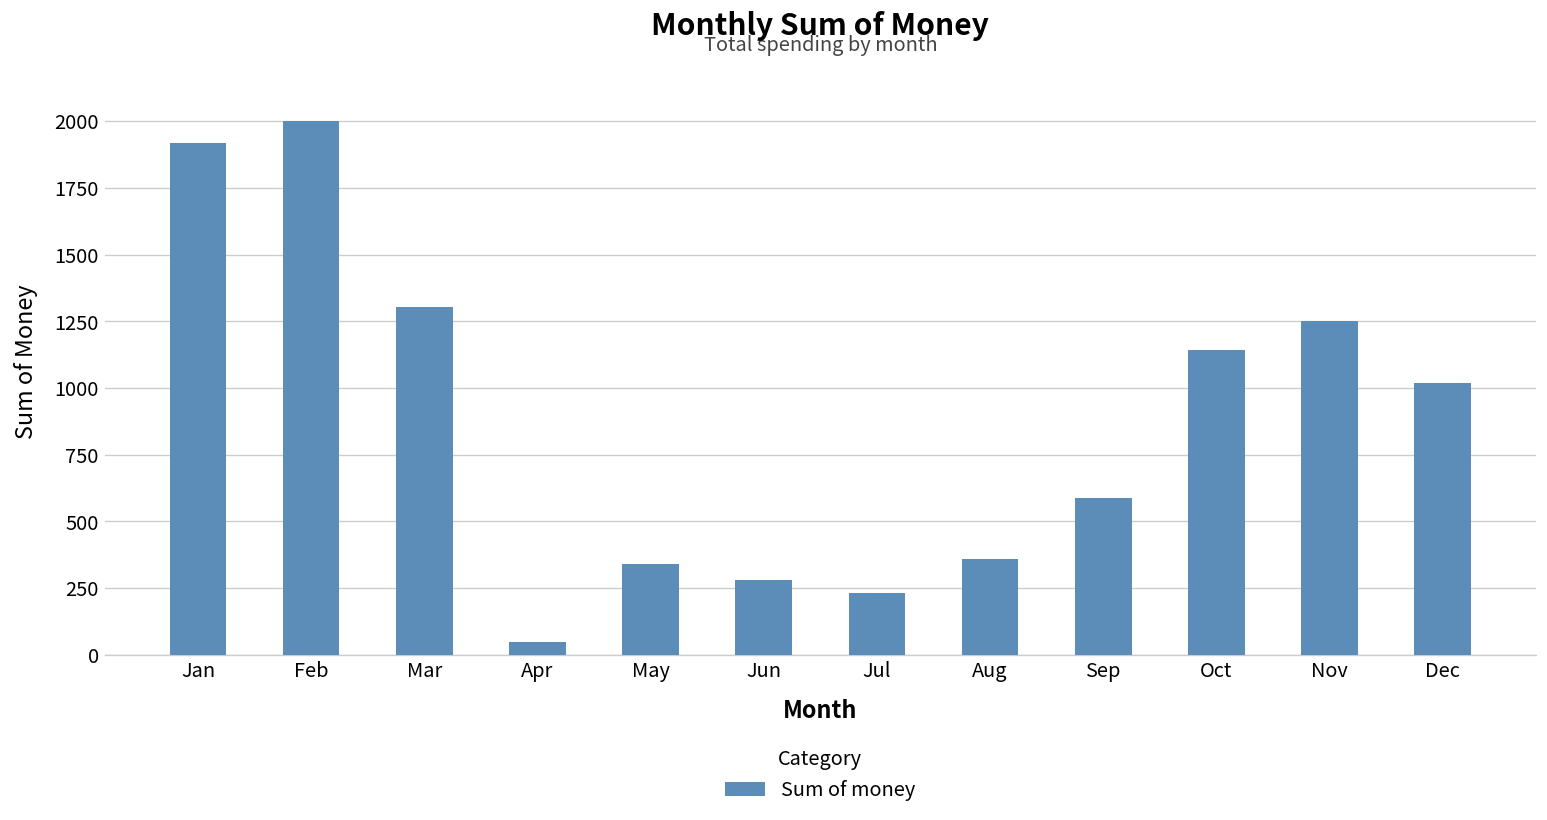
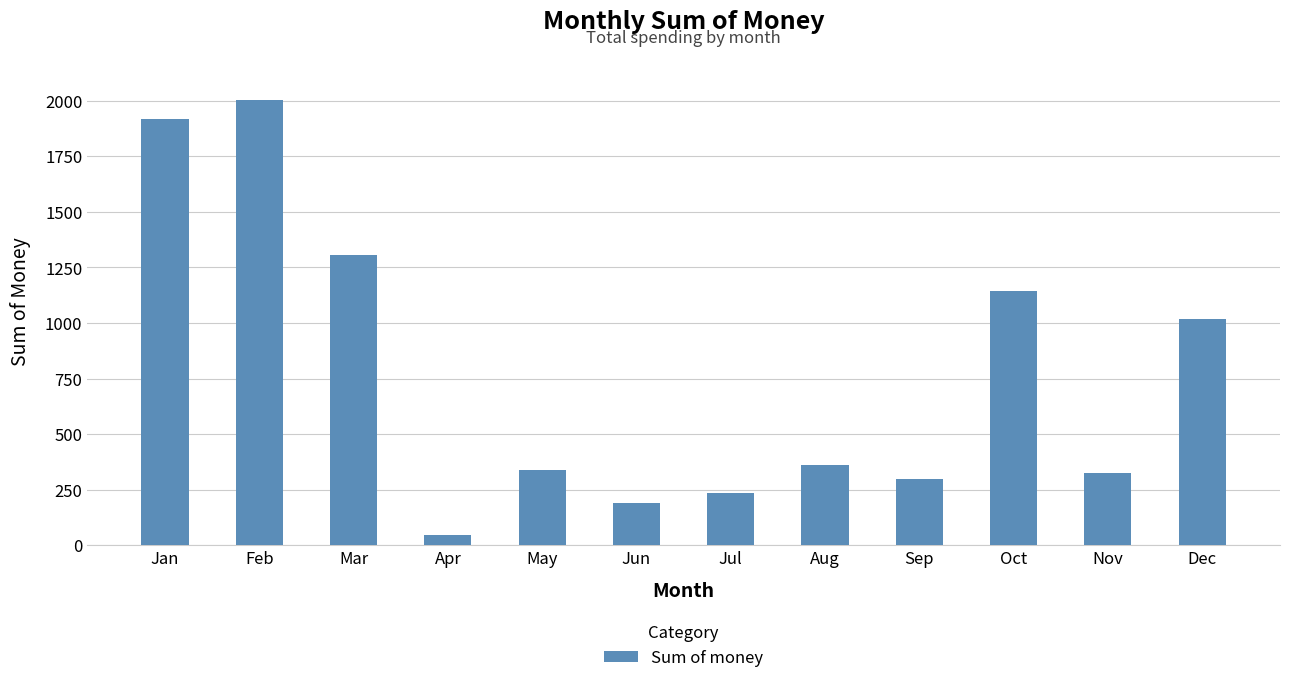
  {
    "Jan": 1920,
    "Feb": 2000,
    "Mar": 1310,
    "Apr": 50,
    "May": 340,
-   "Jun": 280,
+   "Jun": 190,
    "Jul": 230,
    "Aug": 360,
-   "Sep": 590,
+   "Sep": 300,
    "Oct": 1140,
-   "Nov": 1250,
+   "Nov": 330,
    "Dec": 1020
  }
